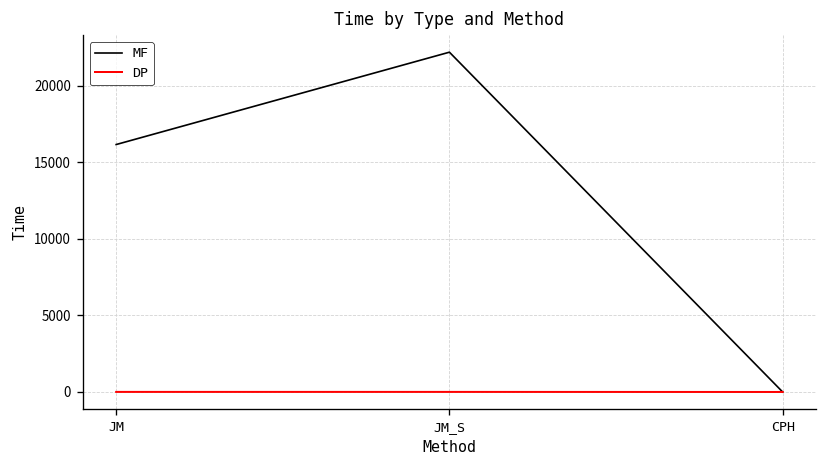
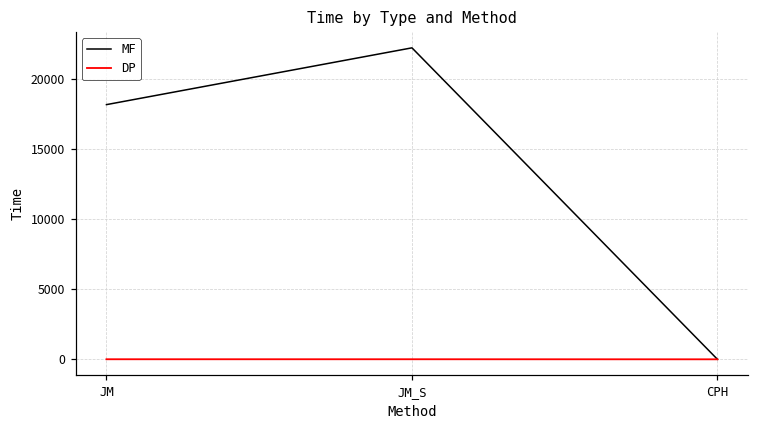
  {
    "MF": {
-     "JM": 16200,
+     "JM": 18100,
      "JM_S": 22200
    },
    "DP": {
      "JM": 0,
      "JM_S": 0
    }
  }
